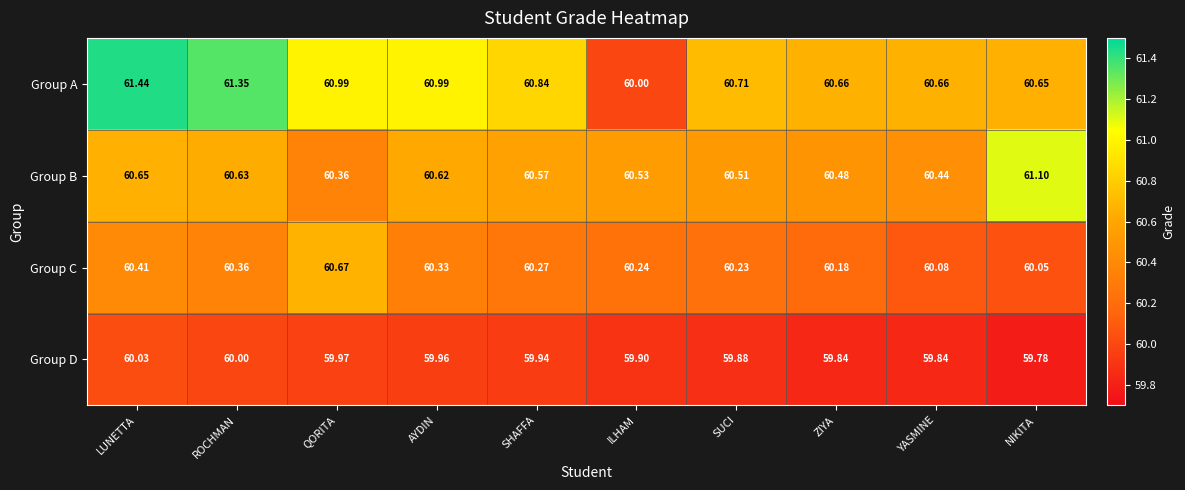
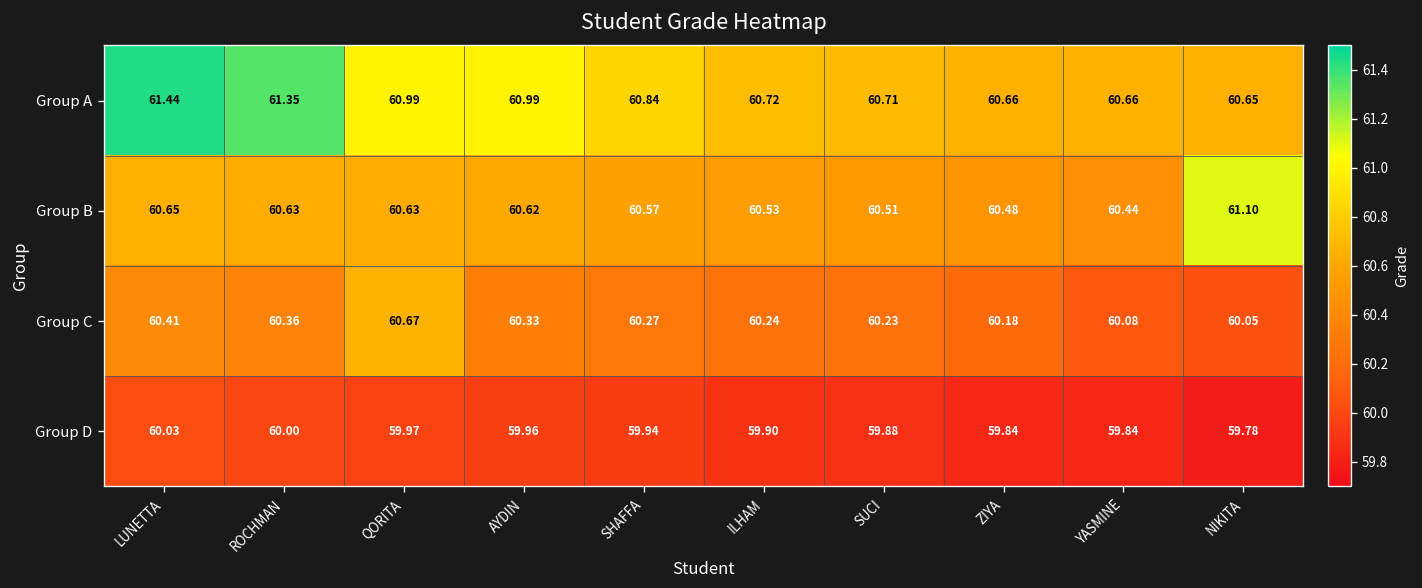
  {
    "Group A": {
      "LUNETTA": 61.44,
      "ROCHMAN": 61.35,
      "QORITA": 60.99,
      "AYDIN": 60.99,
      "SHAFFA": 60.84,
-     "ILHAM": 60.00,
+     "ILHAM": 60.72,
      "SUCI": 60.71,
      "ZIYA": 60.66,
      "YASMINE": 60.66,
      "NIKITA": 60.65
    },
    "Group B": {
      "LUNETTA": 60.65,
      "ROCHMAN": 60.63,
-     "QORITA": 60.36,
+     "QORITA": 60.63,
      "AYDIN": 60.62,
      "SHAFFA": 60.57,
      "ILHAM": 60.53,
      "SUCI": 60.51,
      "ZIYA": 60.48,
      "YASMINE": 60.44,
      "NIKITA": 61.10
    },
    "Group C": {
      "LUNETTA": 60.41,
      "ROCHMAN": 60.36,
      "QORITA": 60.67,
      "AYDIN": 60.33,
      "SHAFFA": 60.27,
      "ILHAM": 60.24,
      "SUCI": 60.23,
      "ZIYA": 60.18,
      "YASMINE": 60.08,
      "NIKITA": 60.05
    },
    "Group D": {
      "LUNETTA": 60.03,
      "ROCHMAN": 60.00,
      "QORITA": 59.97,
      "AYDIN": 59.96,
      "SHAFFA": 59.94,
      "ILHAM": 59.90,
      "SUCI": 59.88,
      "ZIYA": 59.84,
      "YASMINE": 59.84,
      "NIKITA": 59.78
    }
  }
